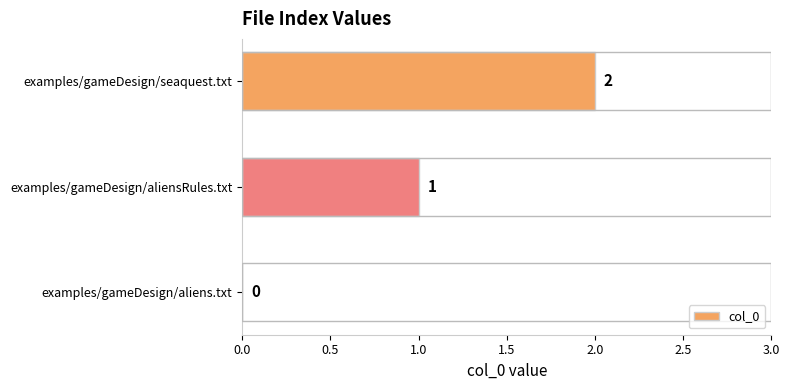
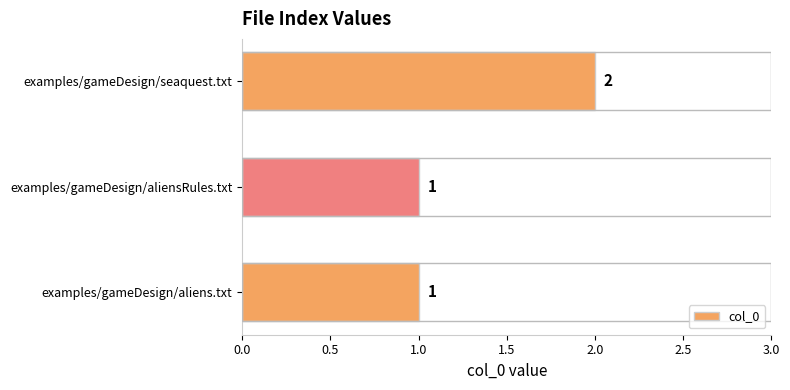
  {
    "examples/gameDesign/seaquest.txt": 2,
    "examples/gameDesign/aliensRules.txt": 1,
-   "examples/gameDesign/aliens.txt": 0
+   "examples/gameDesign/aliens.txt": 1
  }
